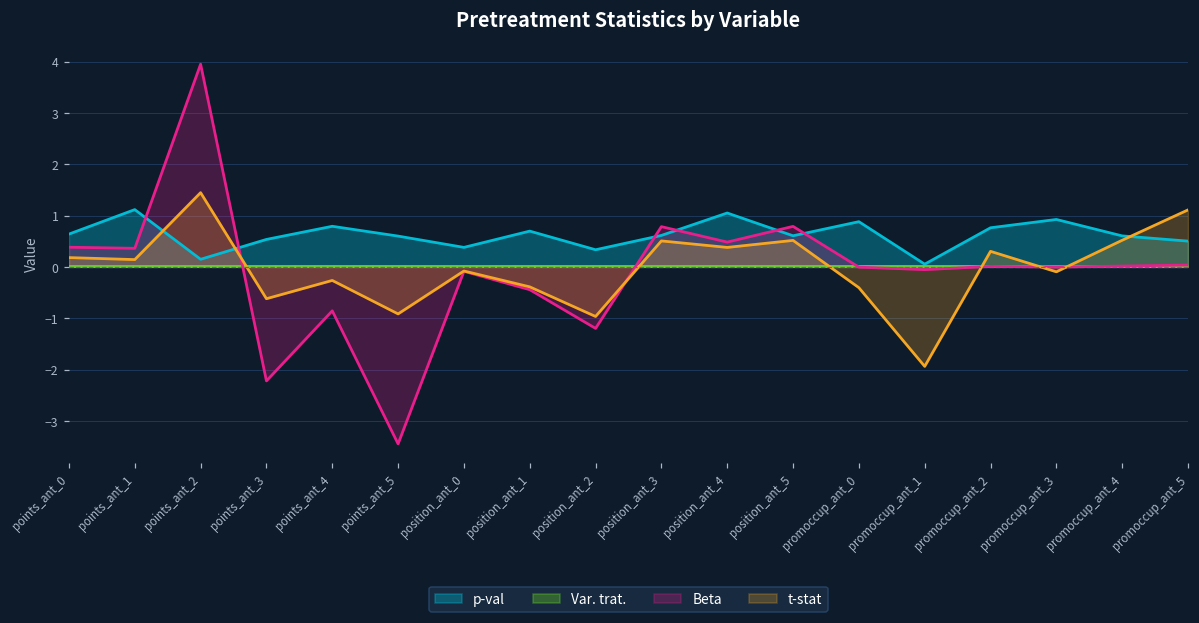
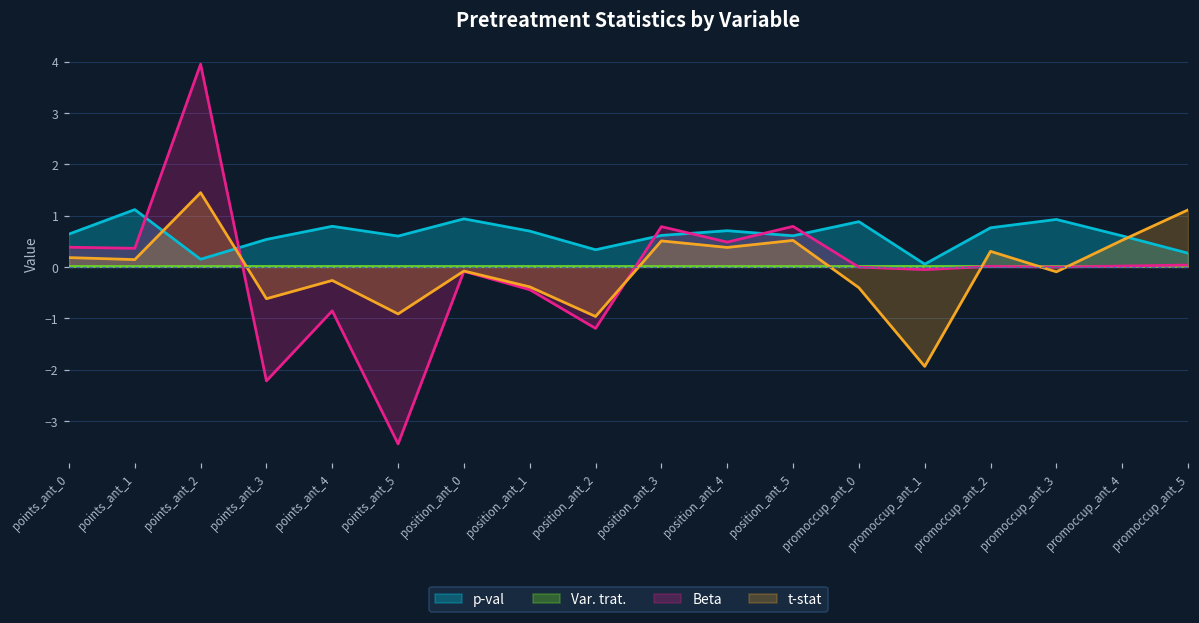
  {
    "p-val": {
      "points_ant_0": 0.6,
      "points_ant_1": 1.1,
      "points_ant_2": 0.1,
      "points_ant_3": 0.5,
      "points_ant_4": 0.8,
      "points_ant_5": 0.6,
-     "position_ant_0": 0.4,
+     "position_ant_0": 0.9,
      "position_ant_1": 0.7,
      "position_ant_2": 0.3,
      "position_ant_3": 0.6,
-     "position_ant_4": 1.1,
+     "position_ant_4": 0.7,
      "position_ant_5": 0.6,
      "promoccup_ant_0": 0.9,
      "promoccup_ant_2": 0.8,
      "promoccup_ant_3": 0.9,
      "promoccup_ant_4": 0.6,
-     "promoccup_ant_5": 0.5
+     "promoccup_ant_5": 0.3
    }
  }
